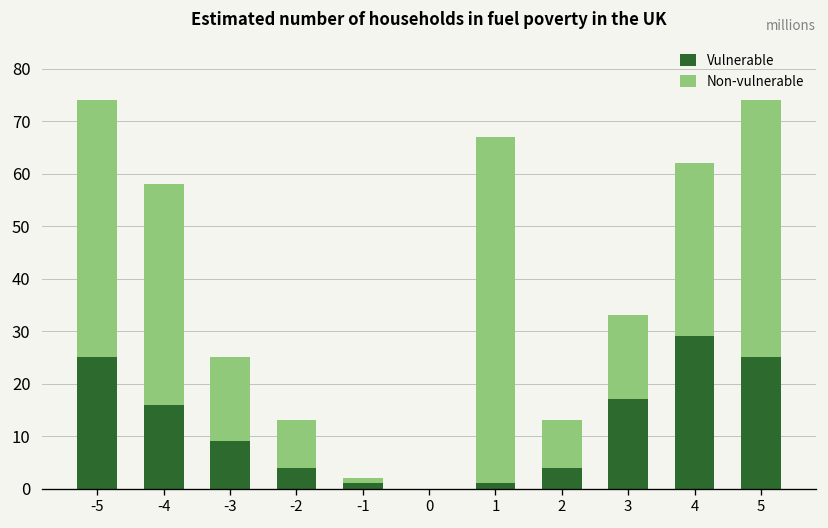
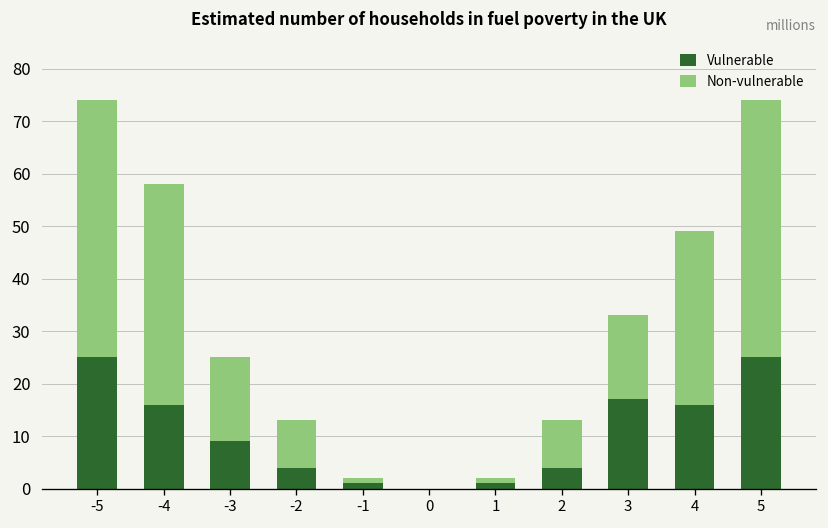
  {
    "Vulnerable": {
      "-5": 25,
      "-4": 16,
      "-3": 9,
      "-2": 4,
      "-1": 1,
      "0": 0,
      "1": 1,
      "2": 4,
      "3": 17,
-     "4": 29,
+     "4": 16,
      "5": 25
    },
    "Non-vulnerable": {
      "-5": 49,
      "-4": 42,
      "-3": 16,
      "-2": 9,
      "-1": 1,
      "0": 0,
-     "1": 66,
+     "1": 1,
      "2": 9,
      "3": 16,
      "4": 33,
      "5": 49
    }
  }
